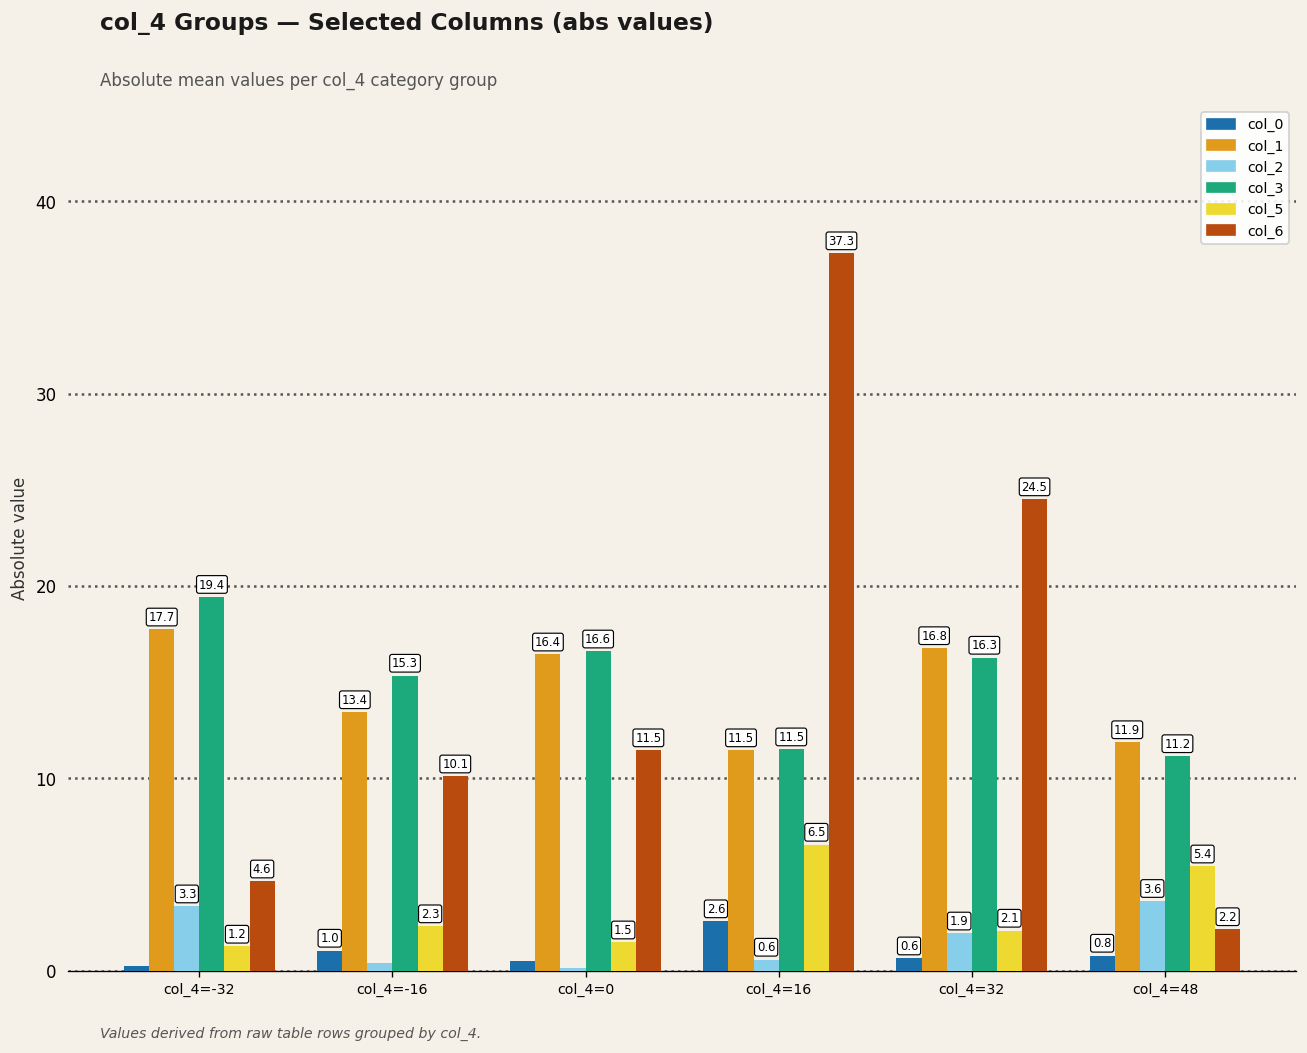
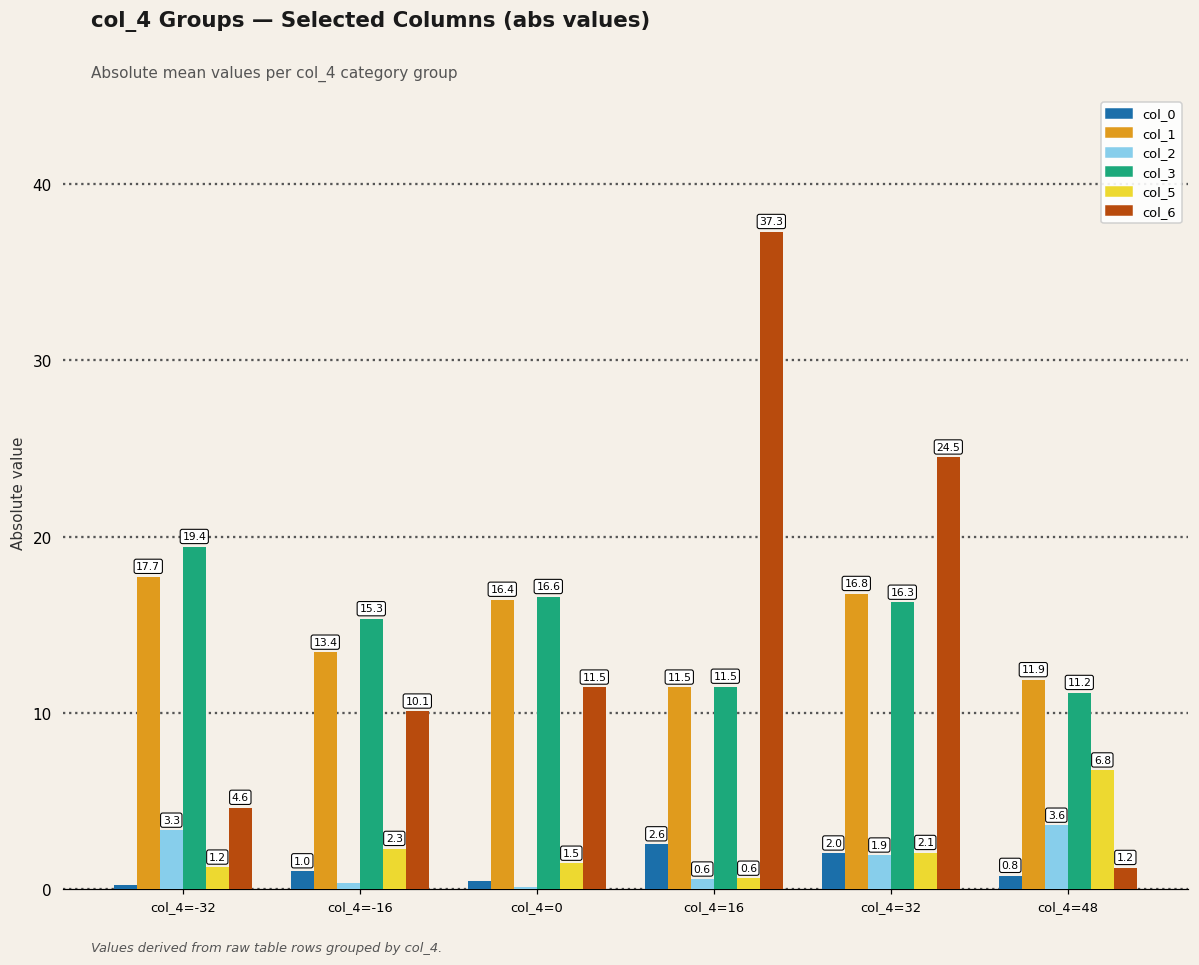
  {
    "col_0": {
-     "col_4=32": 0.6
+     "col_4=32": 2.0
    },
    "col_2": {
      "col_4=-16": 0.4
    },
    "col_5": {
-     "col_4=16": 6.5,
-     "col_4=48": 5.4
+     "col_4=16": 0.6,
+     "col_4=48": 6.8
    },
    "col_6": {
-     "col_4=48": 2.2
+     "col_4=48": 1.2
    }
  }
